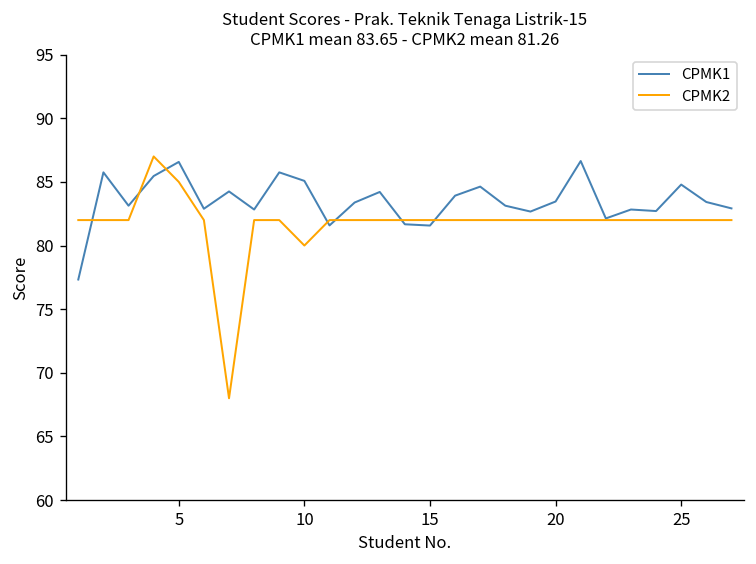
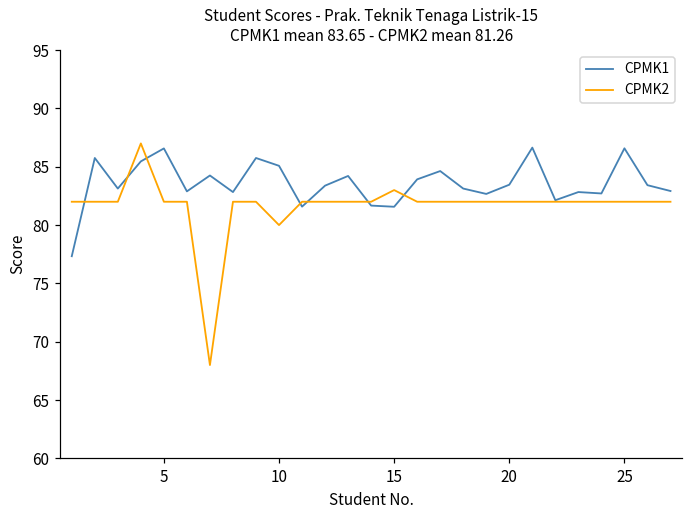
  {
    "CPMK1": {
      "5": 86.6,
      "10": 85.1,
      "15": 81.6,
      "20": 83.5,
-     "25": 84.8
+     "25": 86.6
    },
    "CPMK2": {
-     "5": 85,
+     "5": 82,
      "10": 80,
-     "15": 82,
+     "15": 83,
      "20": 82,
      "25": 82
    }
  }
